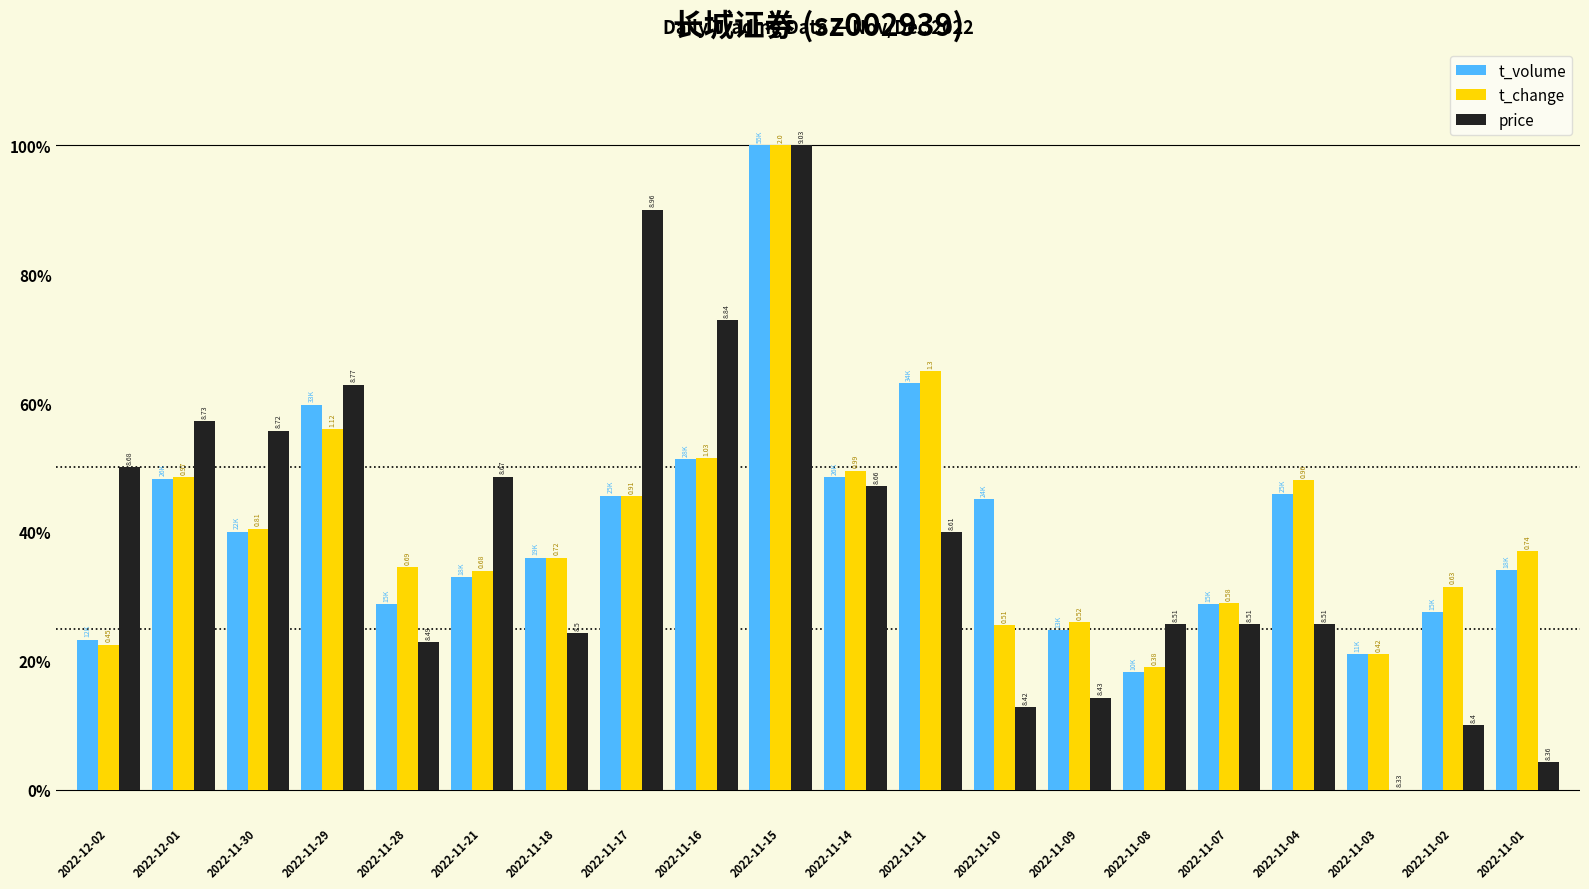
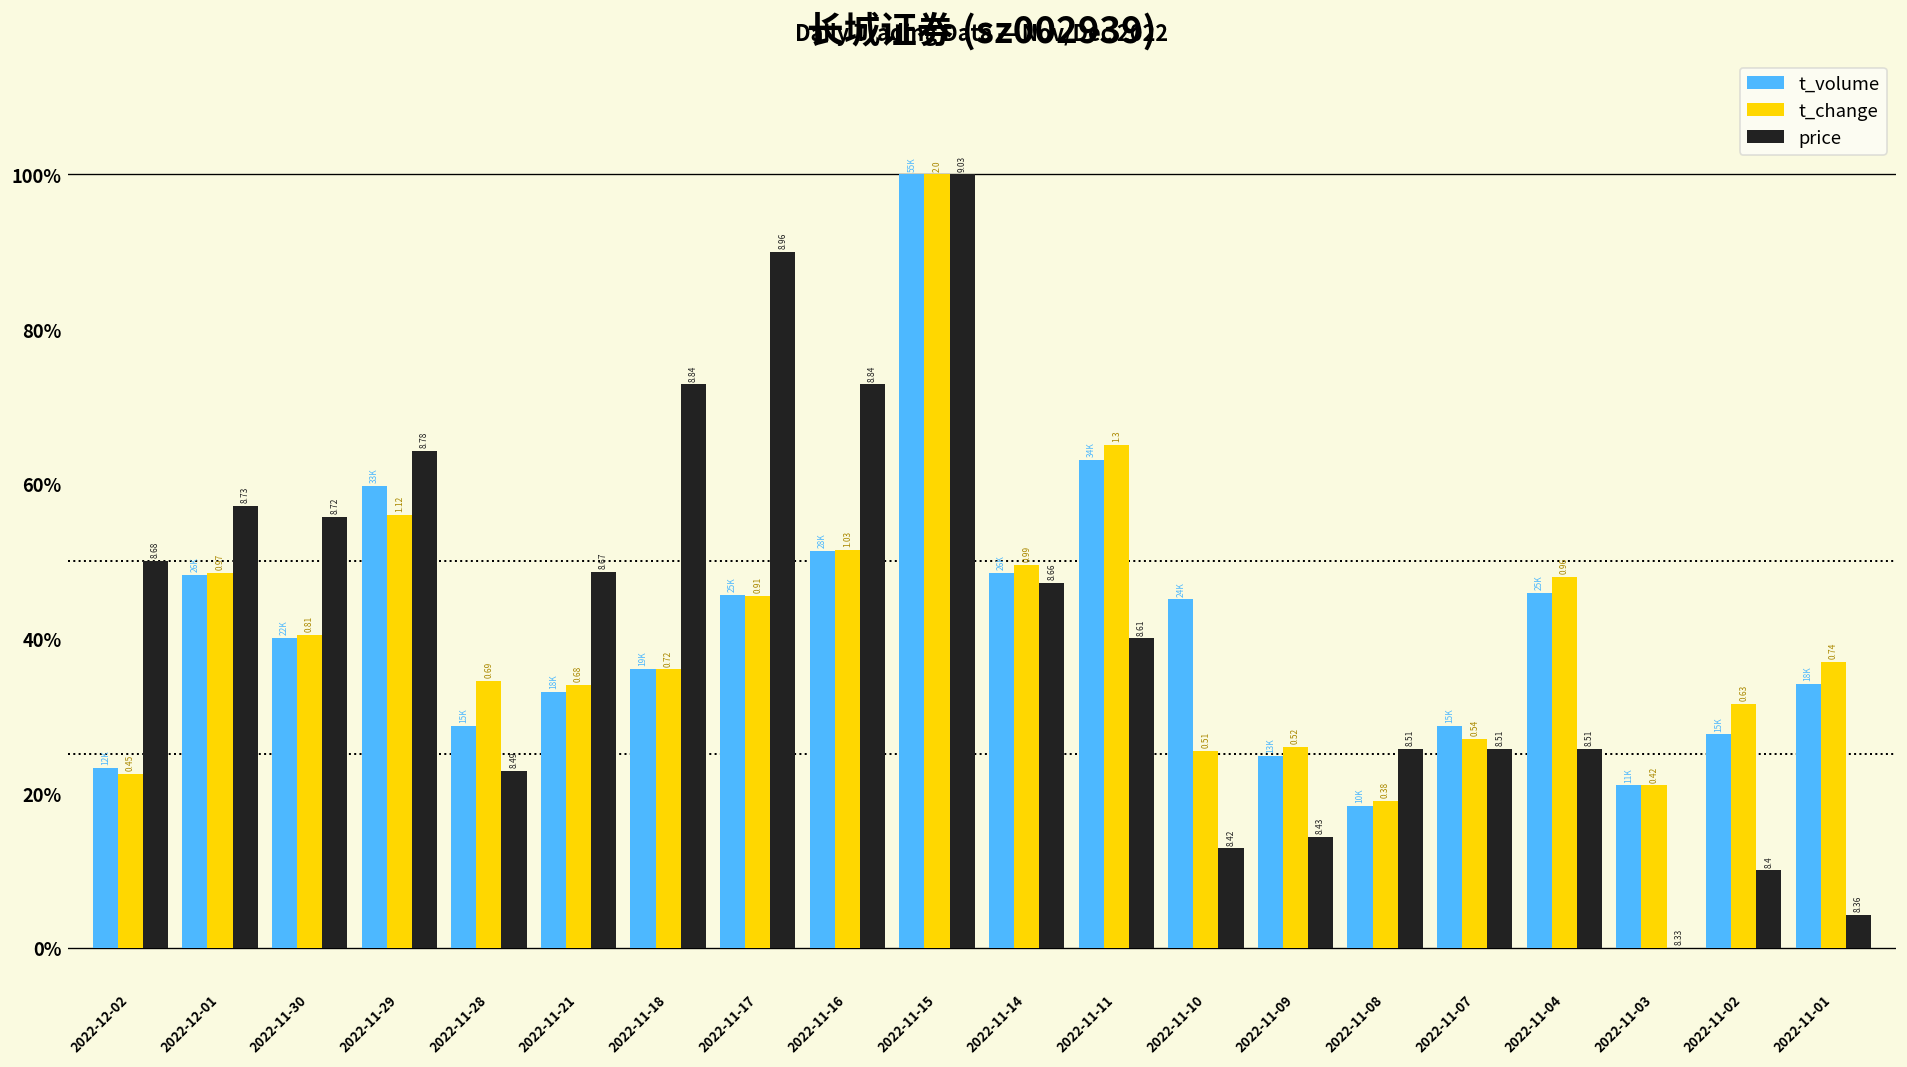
  {
    "t_change": {
-     "2022-11-07": 0.58
+     "2022-11-07": 0.54
    },
    "price": {
-     "2022-11-29": 8.77,
-     "2022-11-18": 8.5
+     "2022-11-29": 8.78,
+     "2022-11-18": 8.84
    }
  }
